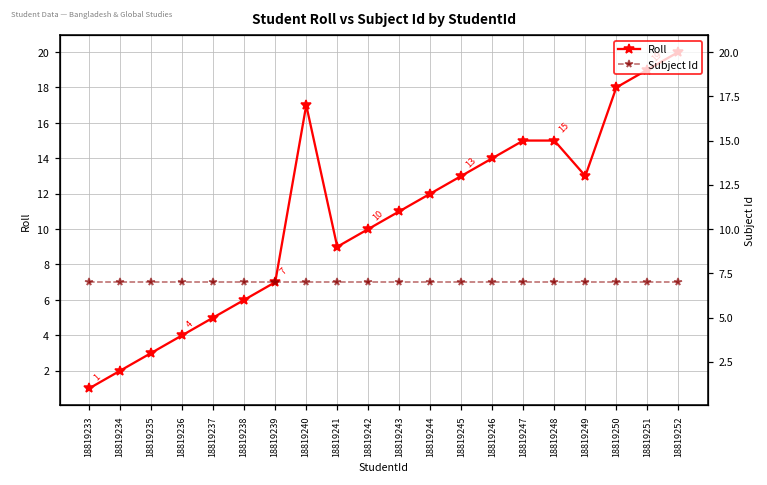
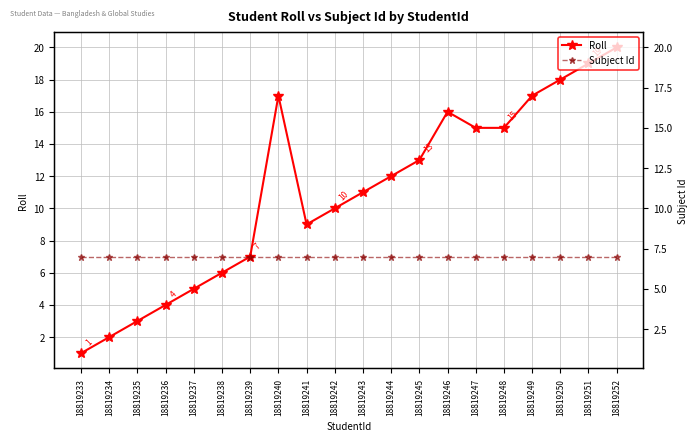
  {
    "Roll": {
      "18819234": 2,
      "18819235": 3,
      "18819237": 5,
      "18819238": 6,
      "18819240": 17,
      "18819241": 9,
      "18819243": 11,
      "18819244": 12,
-     "18819246": 14,
-     "18819249": 13,
+     "18819246": 16,
+     "18819249": 17,
      "18819250": 18
    },
    "Subject Id": {
      "18819233": 7,
      "18819234": 7,
      "18819235": 7,
      "18819236": 7,
      "18819237": 7,
      "18819241": 7,
      "18819242": 7,
      "18819243": 7,
      "18819244": 7,
      "18819245": 7,
      "18819246": 7,
      "18819247": 7,
      "18819248": 7,
      "18819249": 7,
      "18819250": 7,
      "18819251": 7,
      "18819252": 7
    }
  }
